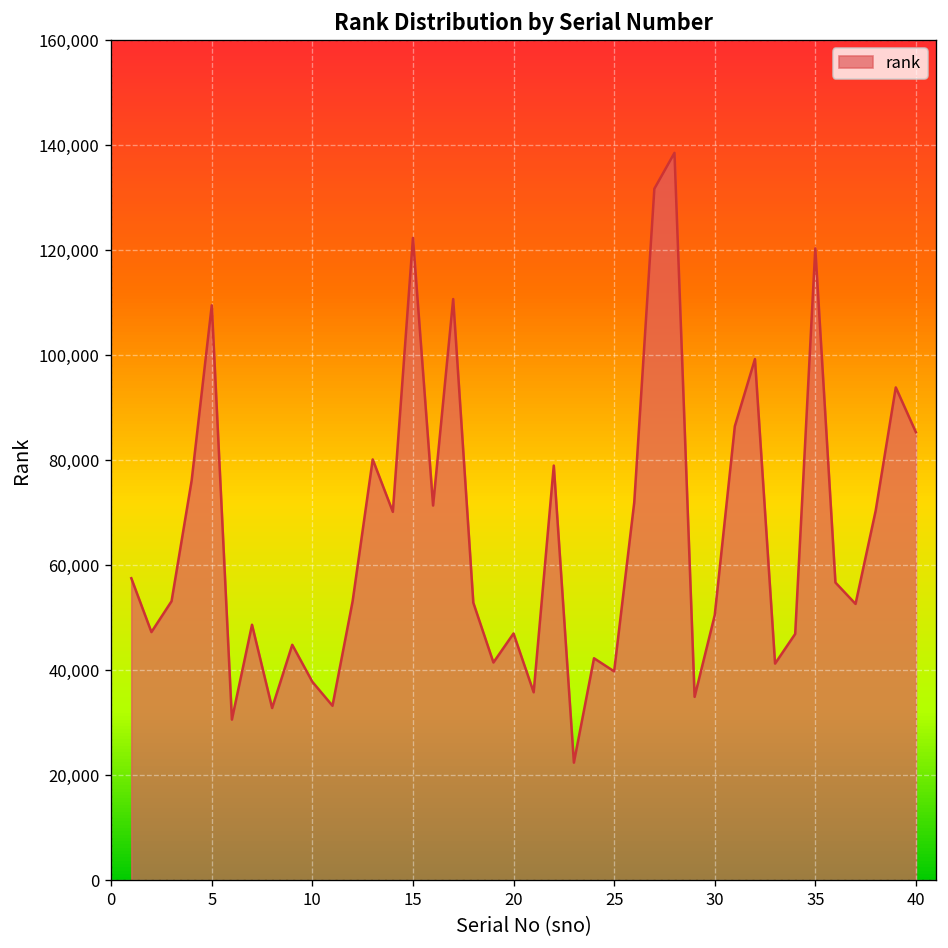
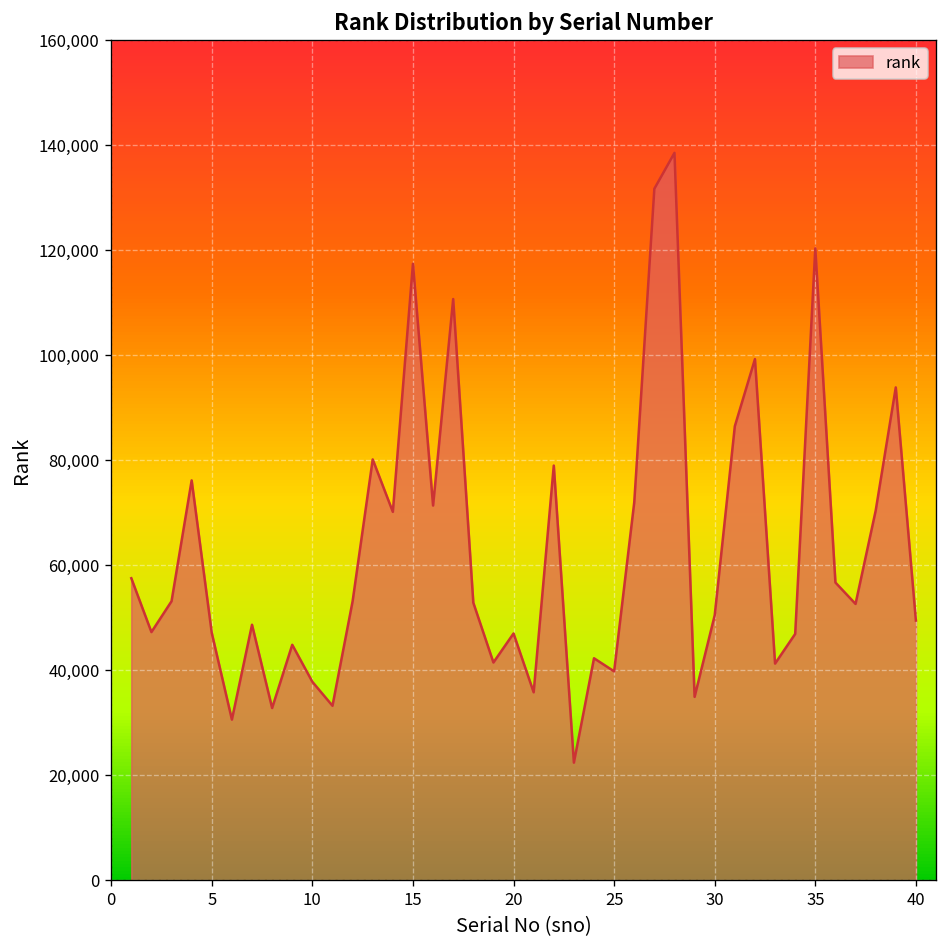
  {
    "rank": {
-     "5": "110,000",
+     "5": "47,000",
      "10": "38,000",
-     "15": "122,000",
+     "15": "117,000",
      "20": "47,000",
      "25": "40,000",
      "30": "50,000",
      "35": "120,000",
-     "40": "85,000"
+     "40": "49,000"
    }
  }
